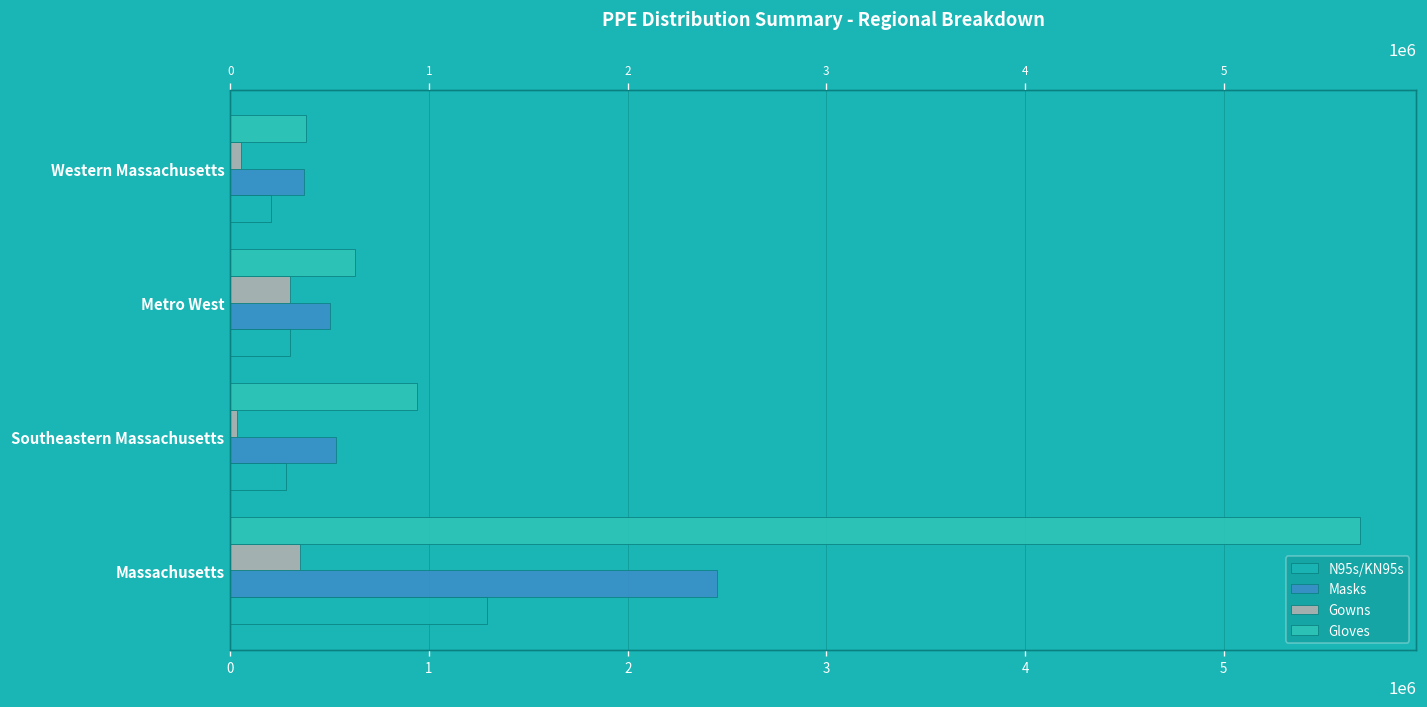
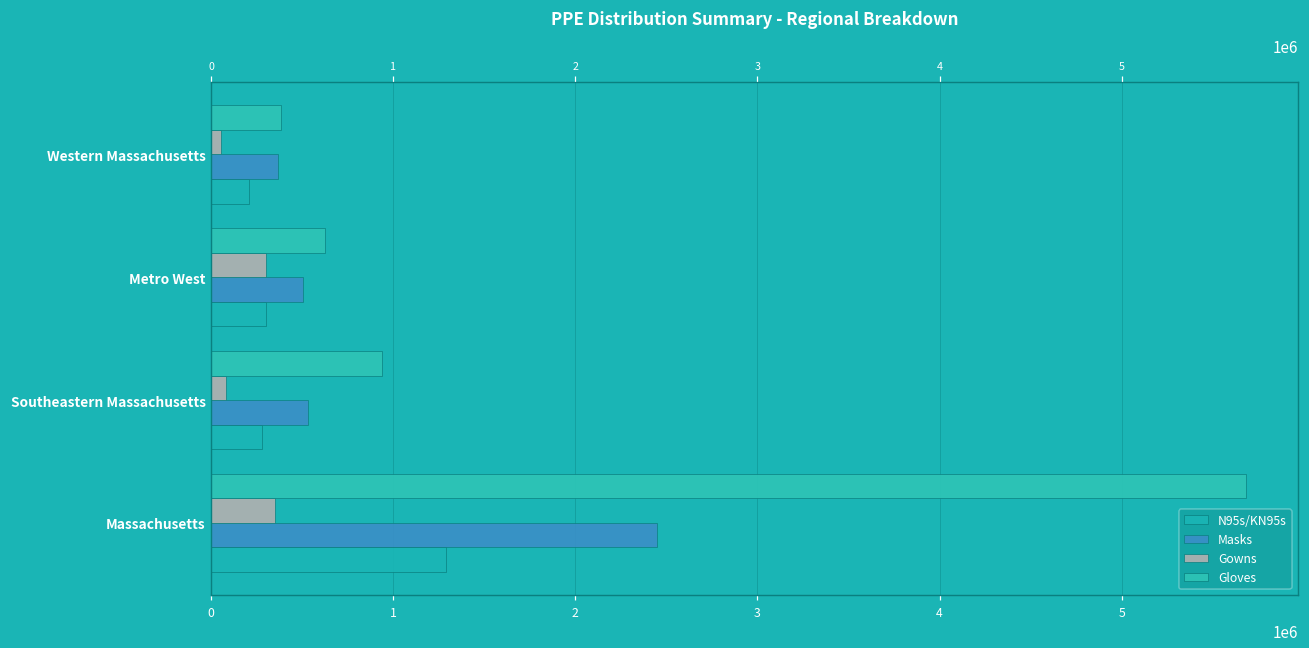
  {
    "Gowns": {
      "Western Massachusetts": 50000,
      "Metro West": 300000,
-     "Southeastern Massachusetts": 30000,
+     "Southeastern Massachusetts": 80000,
      "Massachusetts": 350000
    }
  }
